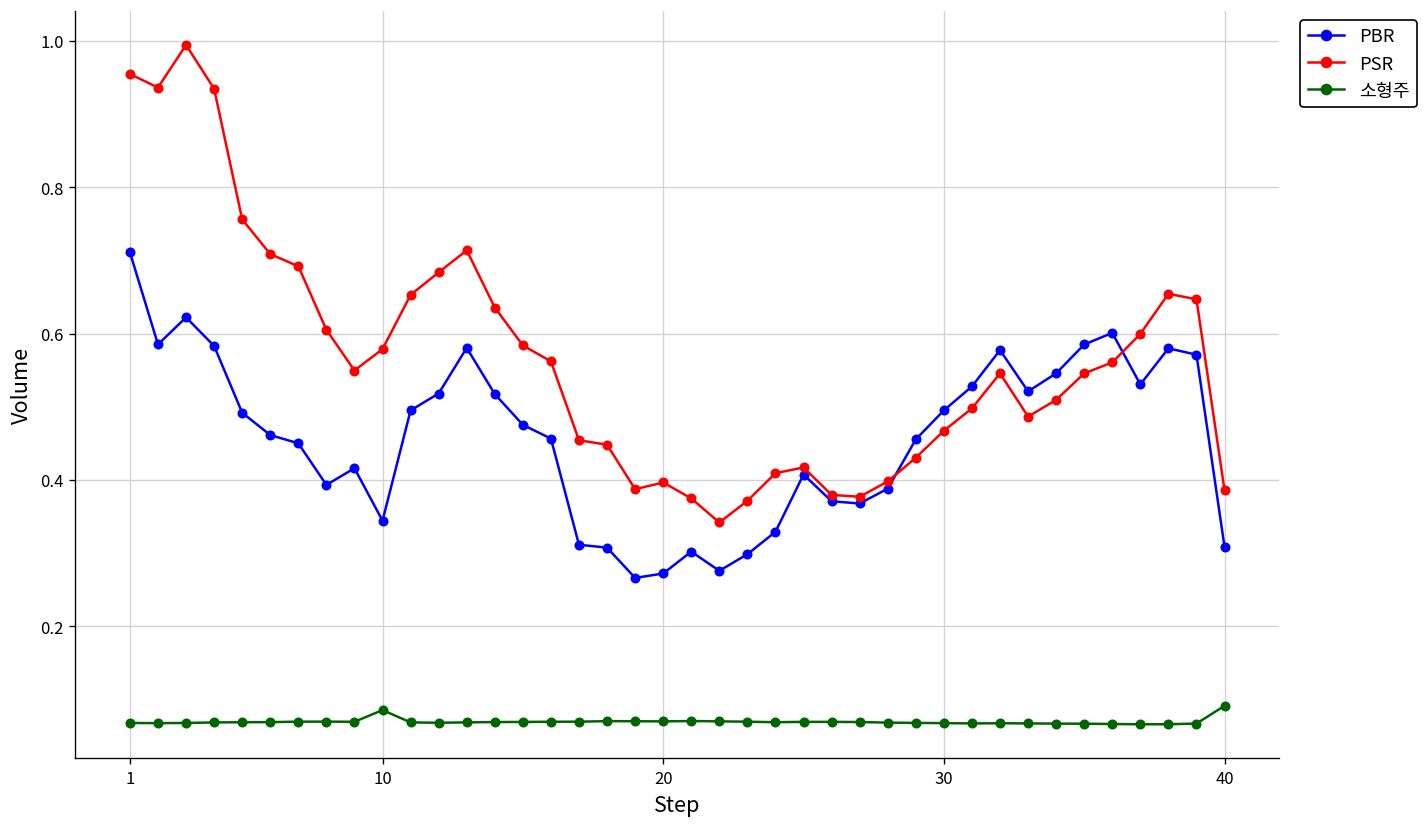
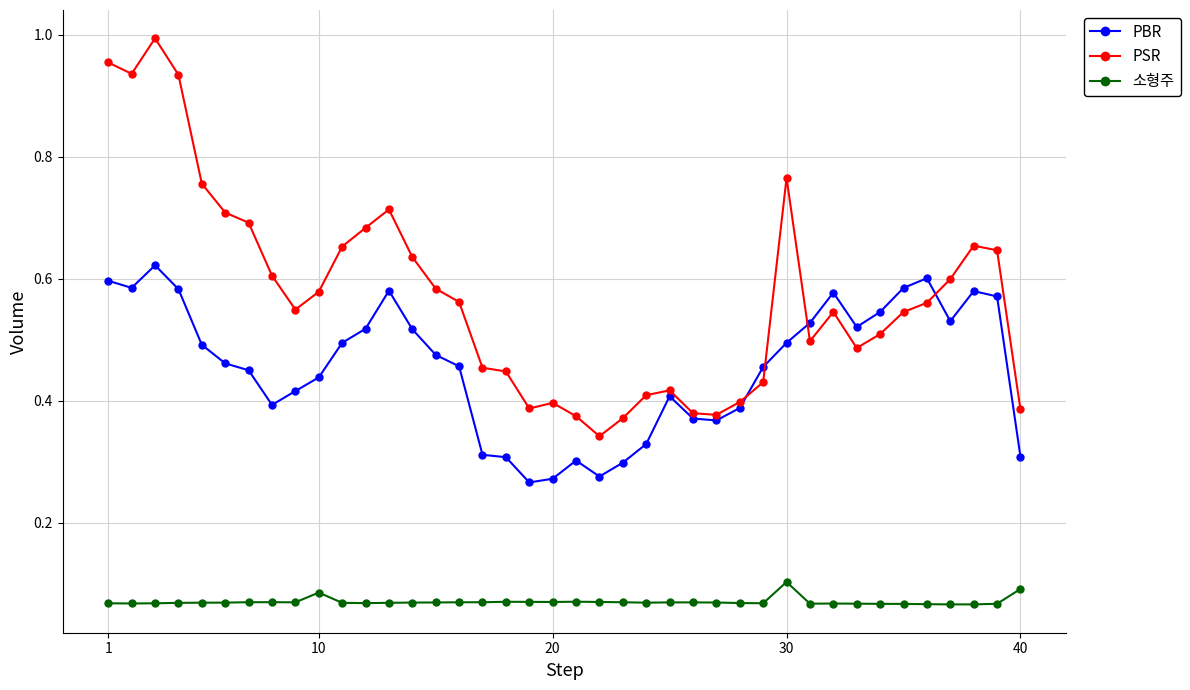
  {
    "PBR": {
-     "1": 0.71,
-     "10": 0.34,
+     "1": 0.60,
+     "10": 0.44,
      "20": 0.27,
      "30": 0.49,
      "40": 0.31
    },
    "PSR": {
      "1": 0.95,
      "10": 0.58,
      "20": 0.40,
-     "30": 0.47,
+     "30": 0.77,
      "40": 0.39
    },
    "소형주": {
      "1": 0.07,
      "10": 0.09,
      "20": 0.07,
-     "30": 0.07,
+     "30": 0.10,
      "40": 0.09
    }
  }
